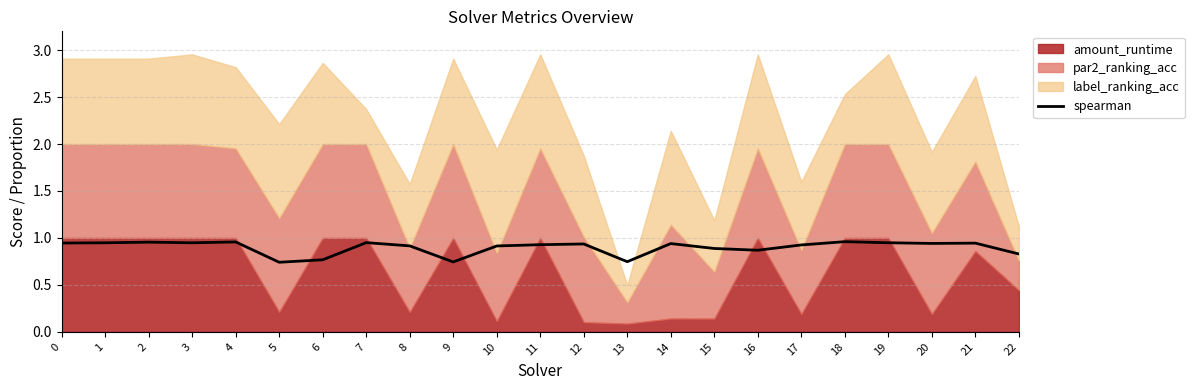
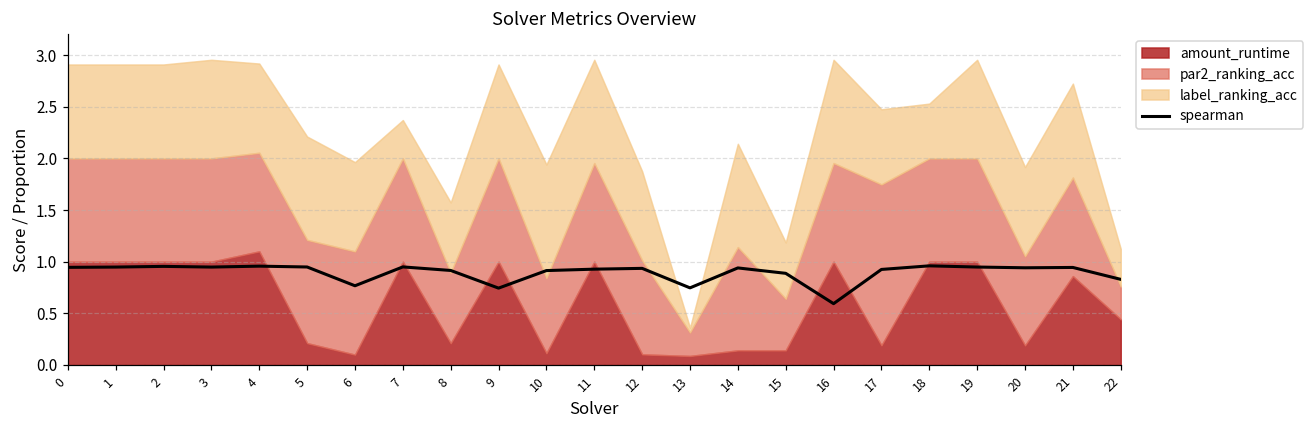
  {
    "spearman": {
      "0": 0.9,
      "1": 0.9,
      "2": 1.0,
      "3": 0.9,
      "4": 1.0,
-     "5": 0.7,
+     "5": 0.9,
      "6": 0.8,
      "7": 0.9,
      "9": 0.7,
      "10": 0.9,
      "11": 0.9,
      "12": 0.9,
      "13": 0.7,
      "14": 0.9,
      "15": 0.9,
-     "16": 0.9,
+     "16": 0.6,
      "17": 0.9,
      "18": 1.0,
      "19": 0.9,
      "20": 0.9,
      "21": 0.9,
      "22": 0.8
    },
    "amount_runtime": {
      "0": 1.0,
      "1": 1.0,
      "2": 1.0,
      "3": 1.0,
-     "4": 1.0,
+     "4": 1.1,
      "5": 0.2,
-     "6": 1.0,
+     "6": 0.1,
      "7": 1.0,
      "8": 0.2,
      "9": 1.0,
      "10": 0.1,
      "11": 1.0,
      "12": 0.1,
      "13": 0.1,
      "14": 0.1,
      "15": 0.1,
      "16": 1.0,
      "17": 0.2,
      "18": 1.0,
      "19": 1.0,
      "20": 0.2,
      "21": 0.9,
      "22": 0.4
    },
    "par2_ranking_acc": {
      "0": 1.0,
      "1": 1.0,
      "2": 1.0,
      "3": 1.0,
      "4": 1.0,
      "5": 1.0,
      "6": 1.0,
      "7": 1.0,
      "9": 1.0,
      "10": 0.7,
      "11": 1.0,
      "12": 0.9,
      "13": 0.2,
      "14": 1.0,
      "15": 0.5,
      "16": 1.0,
-     "17": 0.7,
+     "17": 1.6,
      "18": 1.0,
      "19": 1.0,
      "20": 0.9,
      "21": 1.0,
      "22": 0.3
    },
    "label_ranking_acc": {
      "0": 0.9,
      "1": 0.9,
      "2": 0.9,
      "3": 1.0,
      "4": 0.9,
      "5": 1.0,
      "6": 0.9,
      "7": 0.4,
      "8": 0.7,
      "9": 0.9,
      "10": 1.1,
      "11": 1.0,
      "12": 0.9,
-     "13": 0.2,
+     "13": 0.0,
      "14": 1.0,
      "15": 0.5,
      "16": 1.0,
      "17": 0.7,
      "18": 0.5,
      "19": 1.0,
      "20": 0.9,
      "21": 0.9,
      "22": 0.4
    }
  }
